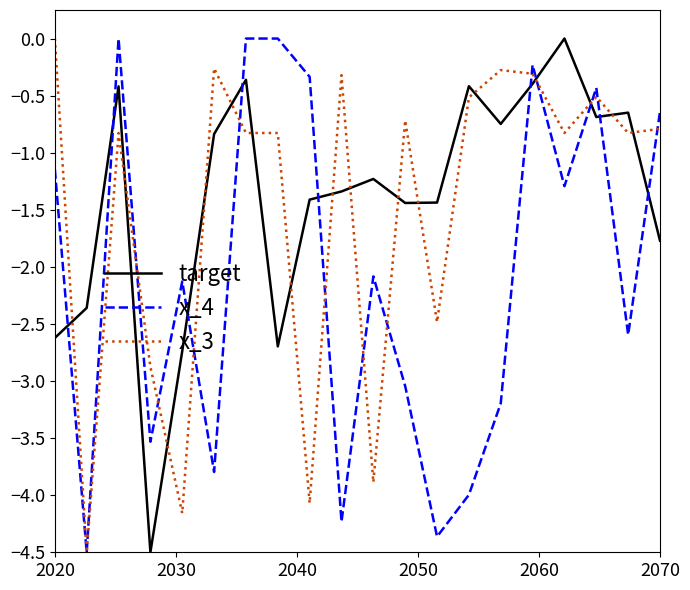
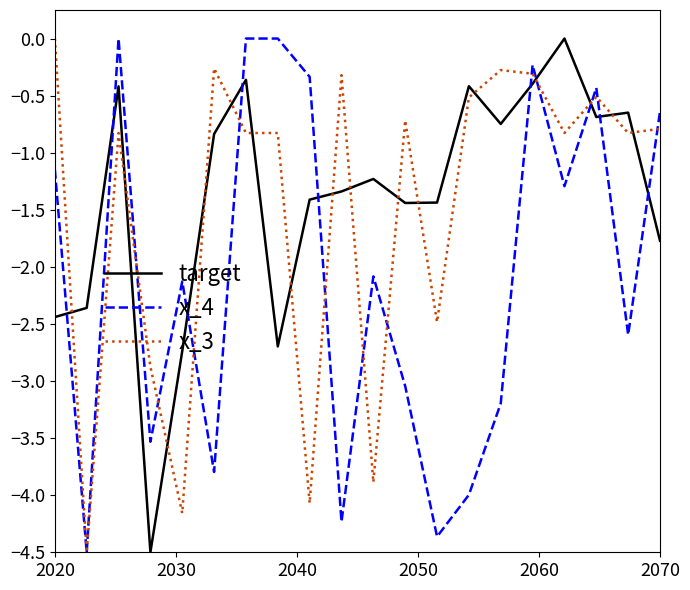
  {
    "target": {
-     "2020": -2.62,
+     "2020": -2.44,
      "2070": -1.77
    },
    "x_4": {
      "2020": -1.15,
      "2070": -0.64
    },
    "x_3": {
      "2020": 0.00,
      "2070": -0.79
    }
  }
